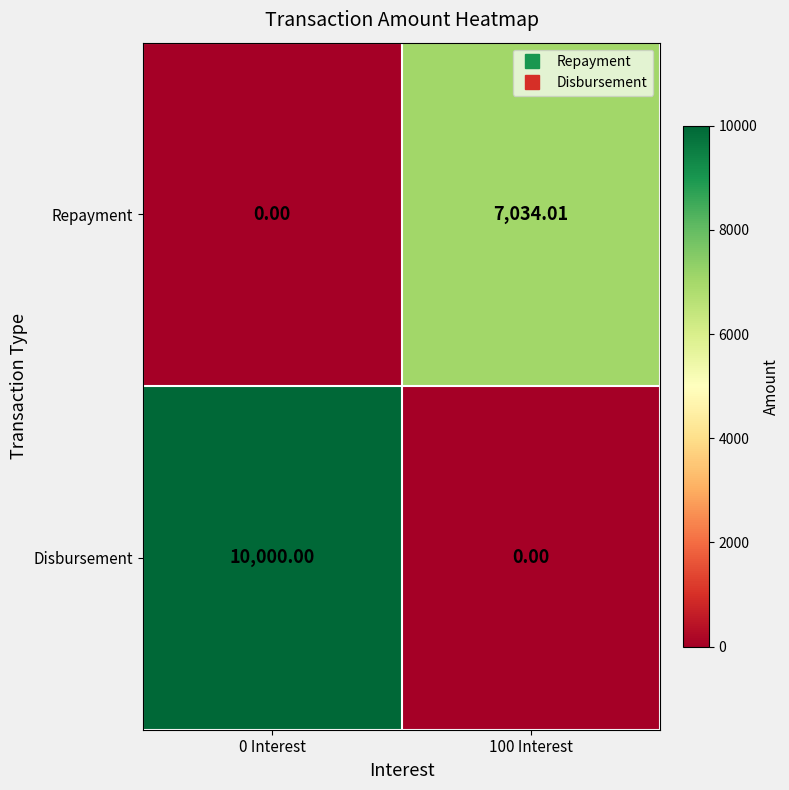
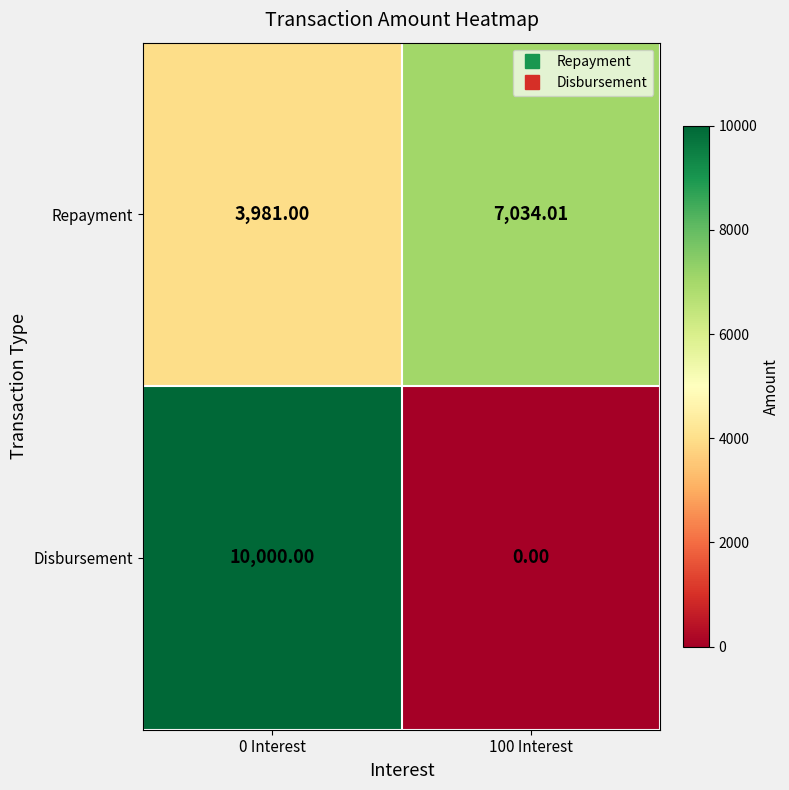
  {
    "Repayment": {
-     "0 Interest": "0.00",
+     "0 Interest": "3,981.00",
      "100 Interest": "7,034.01"
    },
    "Disbursement": {
      "0 Interest": "10,000.00",
      "100 Interest": "0.00"
    }
  }
